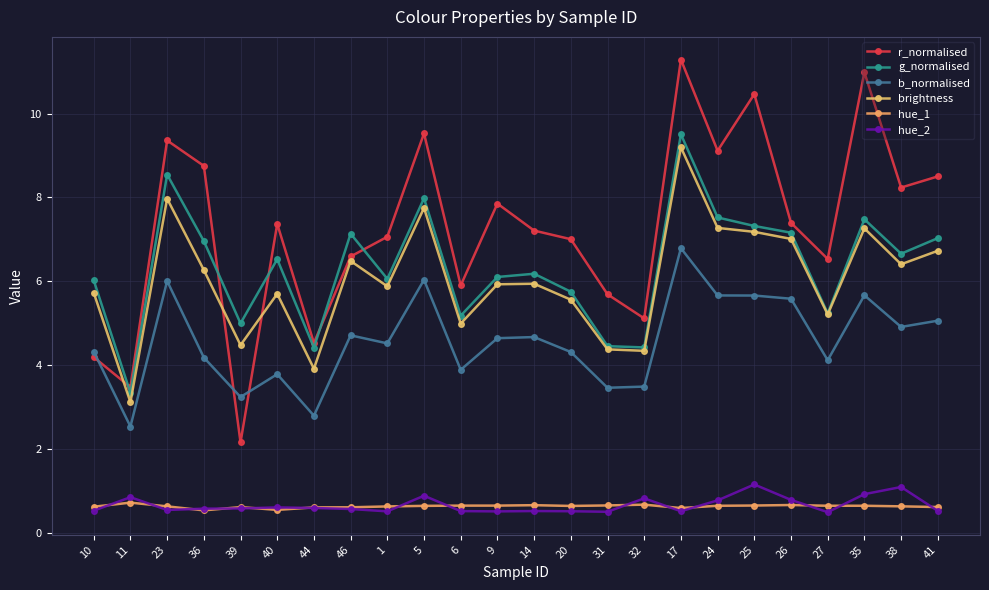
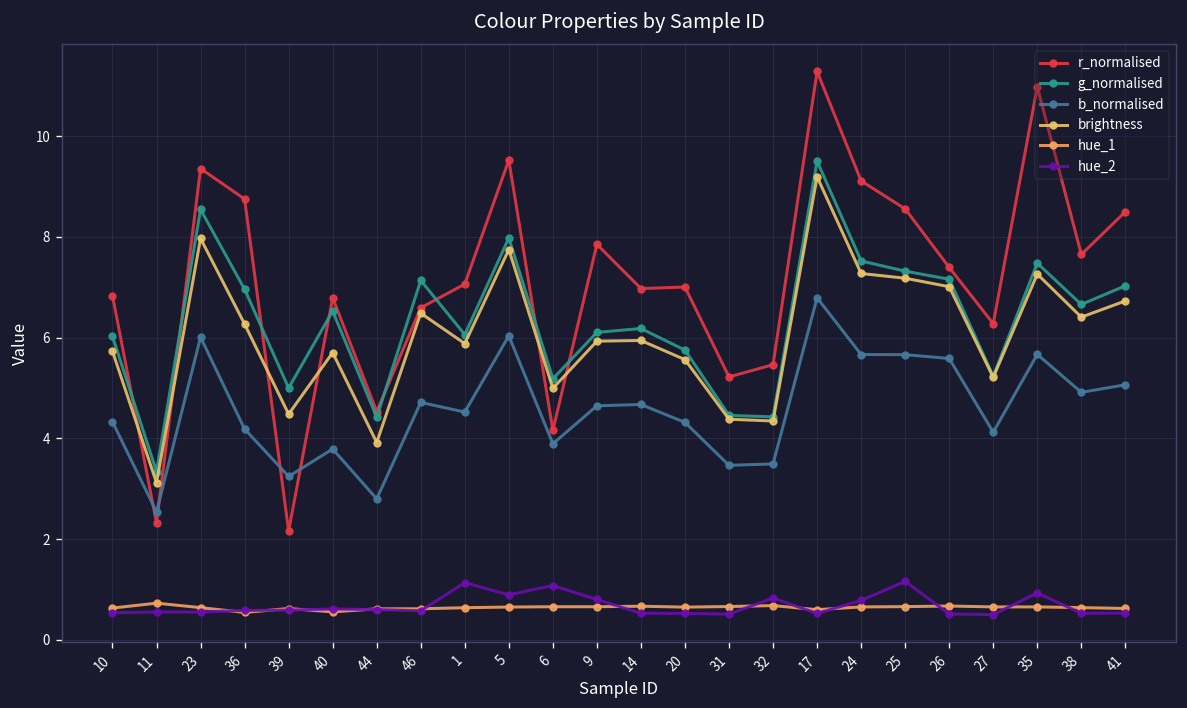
  {
    "r_normalised": {
-     "10": 4.2,
-     "11": 3.5,
+     "10": 6.8,
+     "11": 2.3,
      "23": 9.4,
      "36": 8.8,
      "39": 2.2,
-     "40": 7.4,
+     "40": 6.8,
      "44": 4.5,
      "46": 6.6,
      "1": 7.1,
      "5": 9.5,
-     "6": 5.9,
+     "6": 4.2,
      "9": 7.9,
-     "14": 7.2,
+     "14": 7.0,
      "20": 7.0,
-     "31": 5.7,
-     "32": 5.1,
+     "31": 5.2,
+     "32": 5.5,
      "17": 11.3,
      "24": 9.1,
-     "25": 10.5,
+     "25": 8.6,
      "26": 7.4,
-     "27": 6.5,
-     "38": 8.2,
+     "27": 6.3,
+     "38": 7.7,
      "41": 8.5
    },
    "hue_2": {
      "10": 0.5,
-     "11": 0.9,
+     "11": 0.6,
      "23": 0.6,
-     "1": 0.5,
+     "1": 1.1,
      "5": 0.9,
-     "6": 0.5,
-     "9": 0.5,
+     "6": 1.1,
+     "9": 0.8,
      "14": 0.5,
      "20": 0.5,
      "31": 0.5,
      "32": 0.8,
      "17": 0.5,
      "24": 0.8,
      "25": 1.2,
-     "26": 0.8,
+     "26": 0.5,
      "27": 0.5,
      "35": 0.9,
-     "38": 1.1,
+     "38": 0.5,
      "41": 0.5
    }
  }
